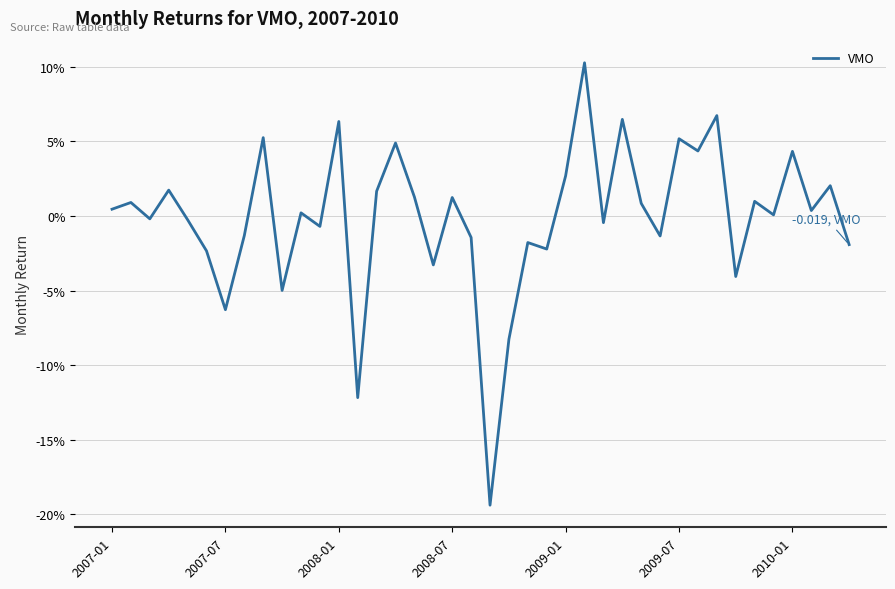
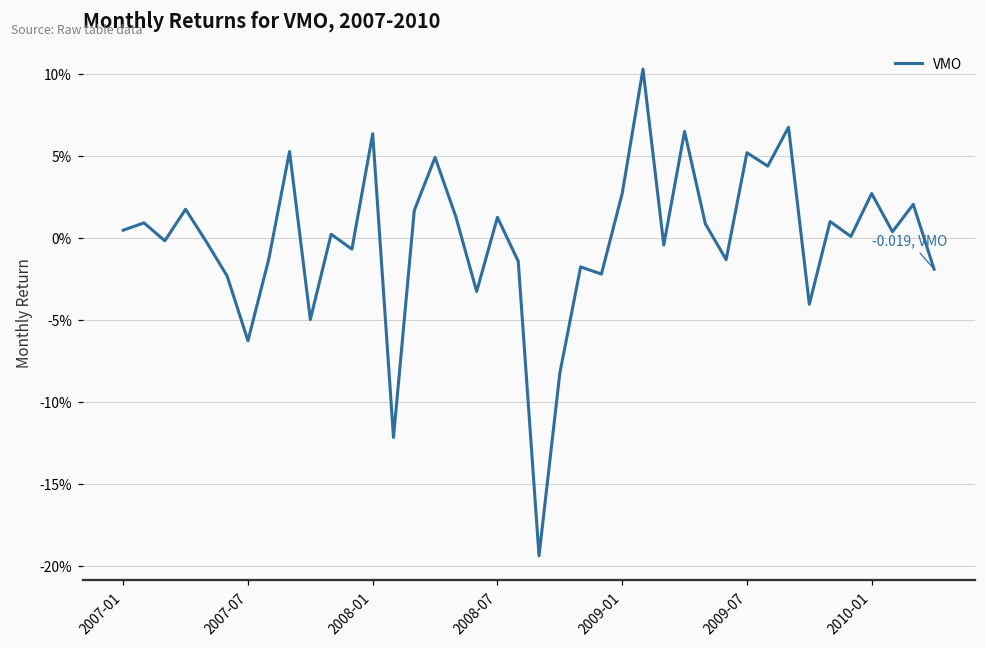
  {
    "2007-01": "0.5%",
    "2007-07": "-6.3%",
    "2008-01": "6.3%",
    "2008-07": "1.2%",
    "2009-01": "2.7%",
    "2009-07": "5.2%",
-   "2010-01": "4.3%"
+   "2010-01": "2.7%"
  }
